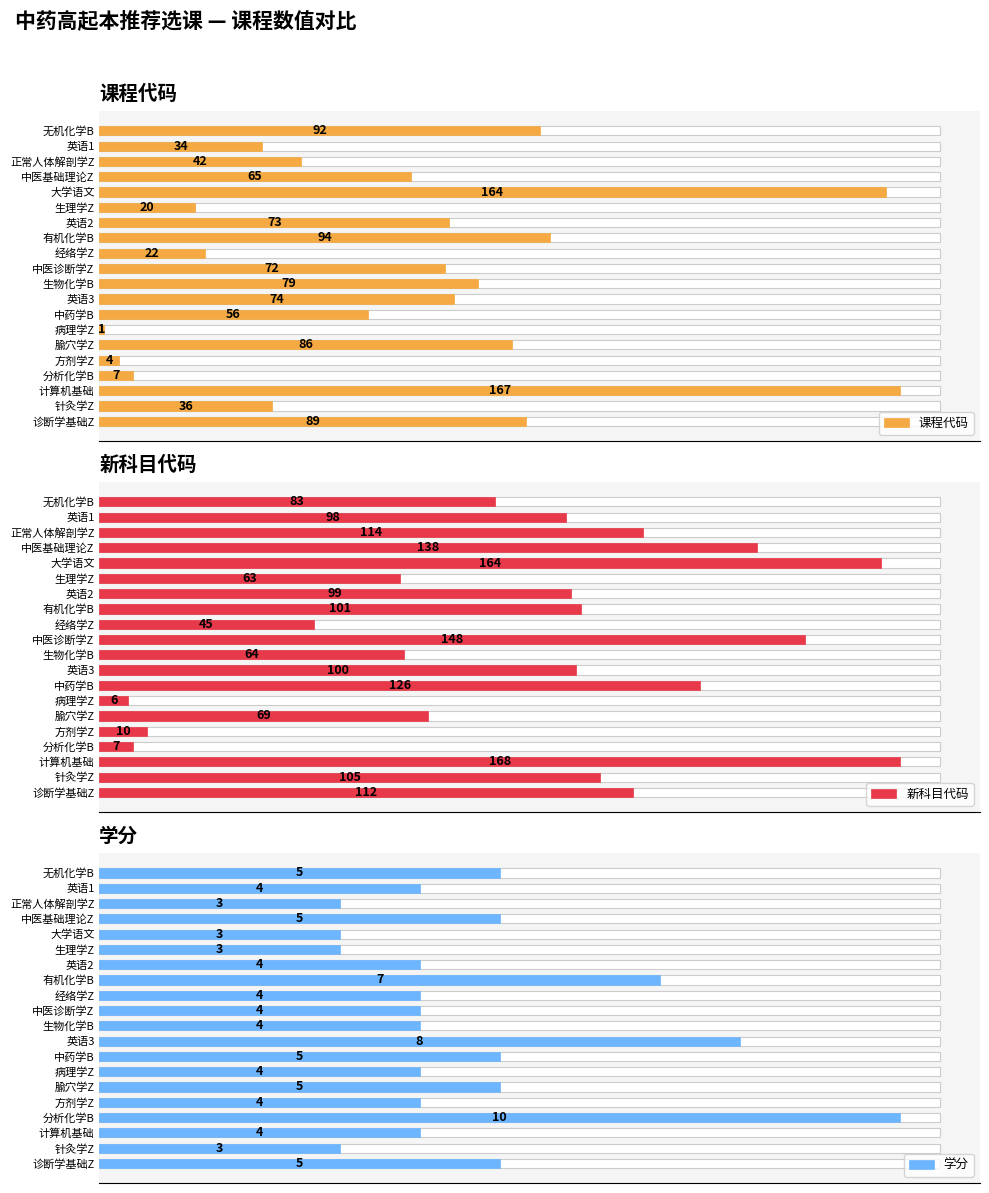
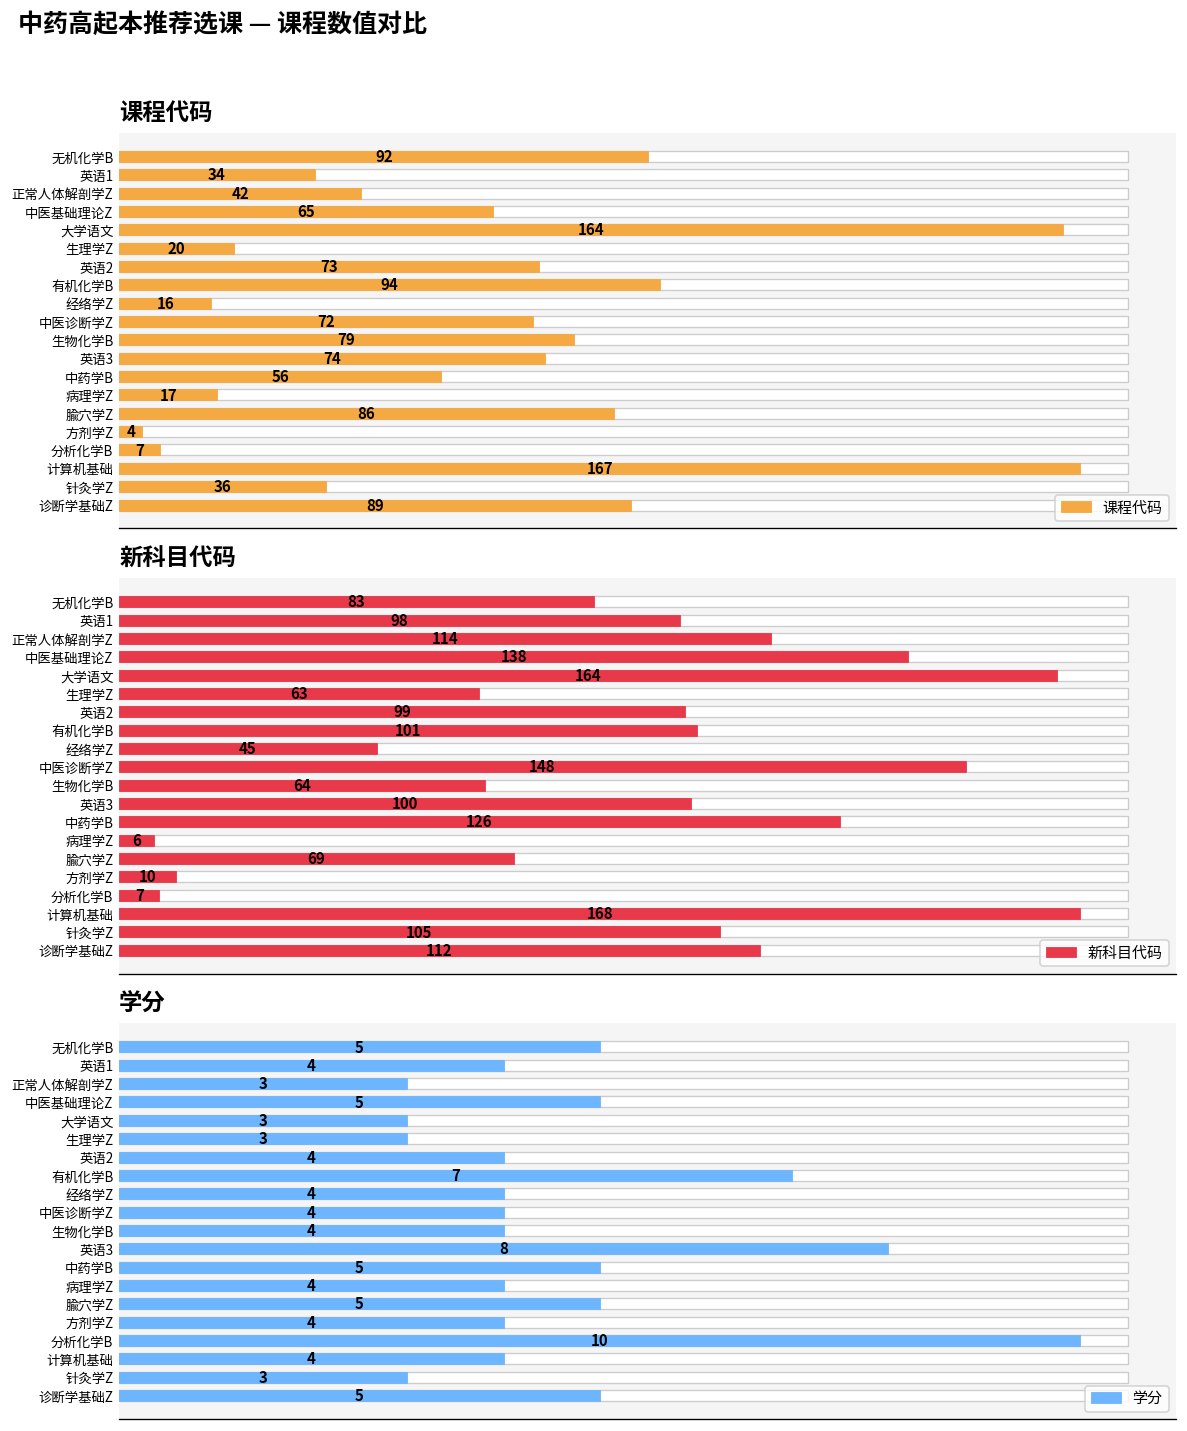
  {
    "课程代码": {
      "课程代码": {
-       "经络学Z": 22,
-       "病理学Z": 1
+       "经络学Z": 16,
+       "病理学Z": 17
      }
    }
  }
